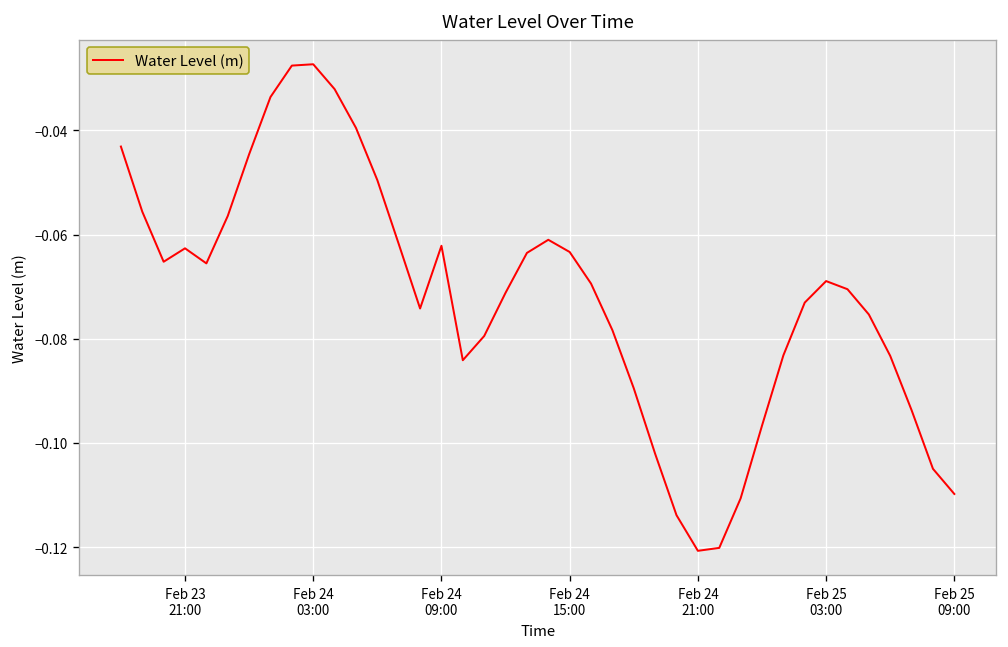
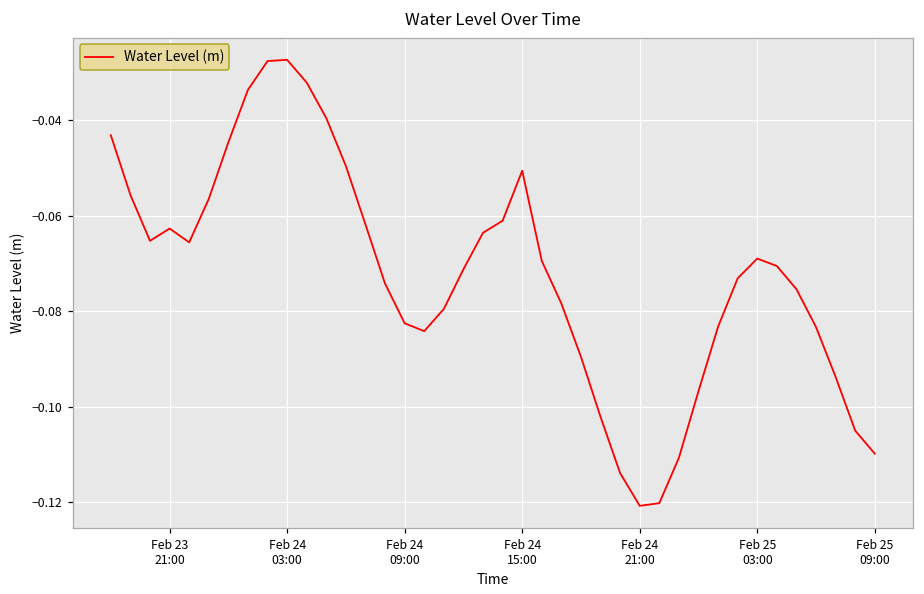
  {
    "Feb 23 21:00": -0.063,
    "Feb 24 03:00": -0.027,
-   "Feb 24 09:00": -0.062,
-   "Feb 24 15:00": -0.063,
+   "Feb 24 09:00": -0.082,
+   "Feb 24 15:00": -0.051,
    "Feb 24 21:00": -0.121,
    "Feb 25 03:00": -0.069,
    "Feb 25 09:00": -0.110
  }
